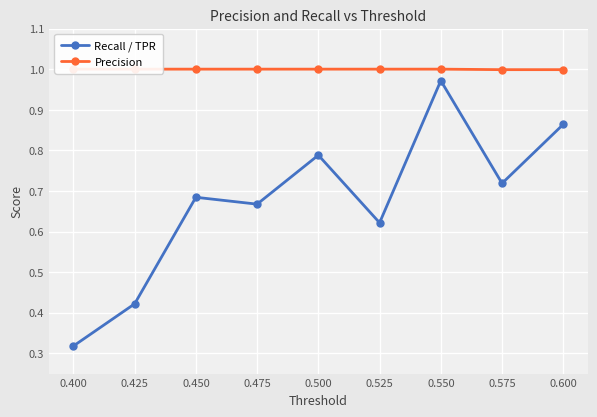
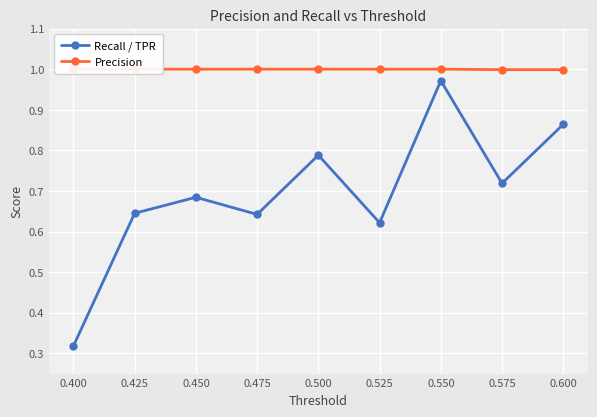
  {
    "Recall / TPR": {
      "0.400": 0.32,
-     "0.425": 0.42,
+     "0.425": 0.64,
      "0.450": 0.68,
-     "0.475": 0.67,
+     "0.475": 0.64,
      "0.500": 0.79,
      "0.525": 0.62,
      "0.550": 0.97,
      "0.575": 0.72,
      "0.600": 0.86
    },
    "Precision": {
      "0.450": 1.00,
      "0.475": 1.00,
      "0.500": 1.00,
      "0.525": 1.00,
      "0.550": 1.00,
      "0.575": 1.00,
      "0.600": 1.00
    }
  }
